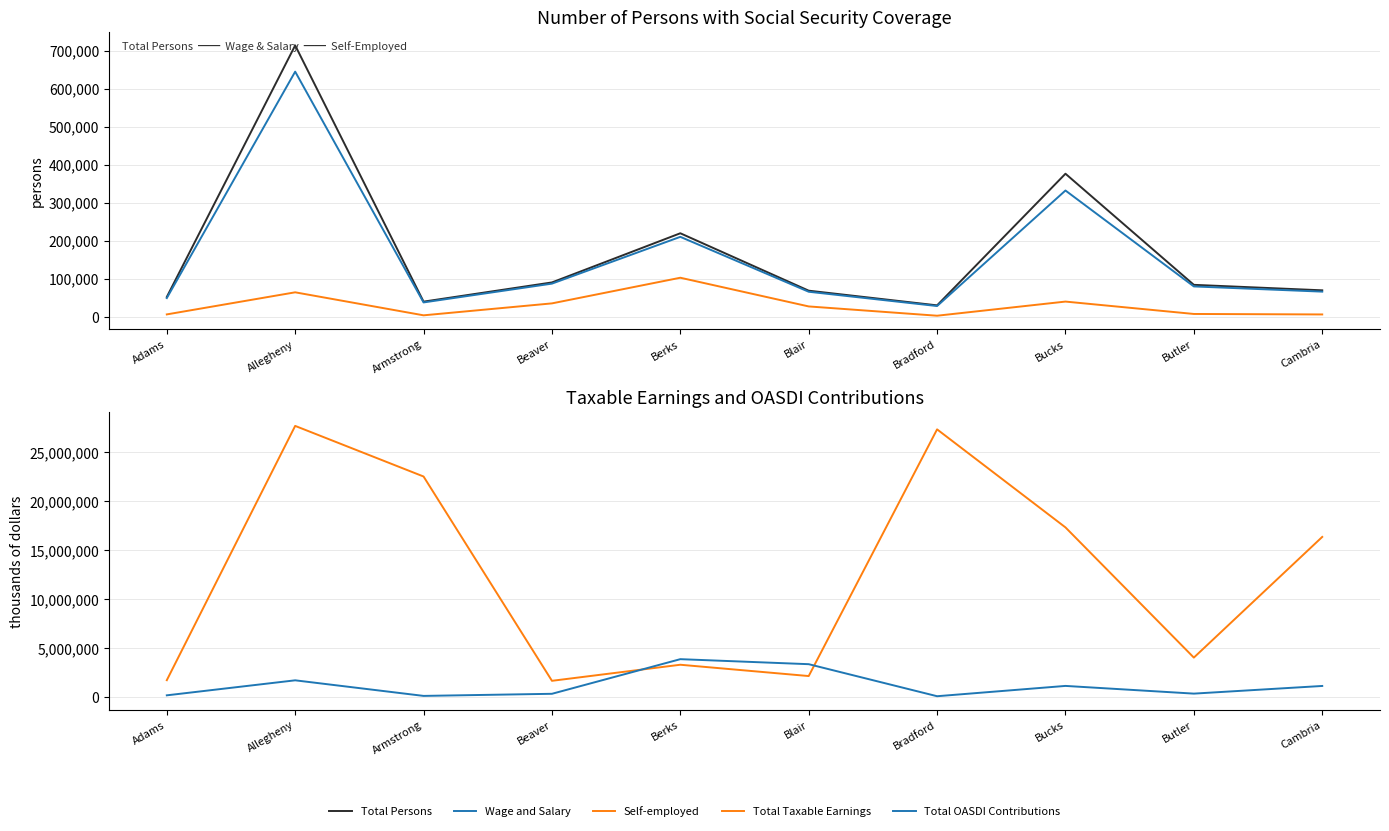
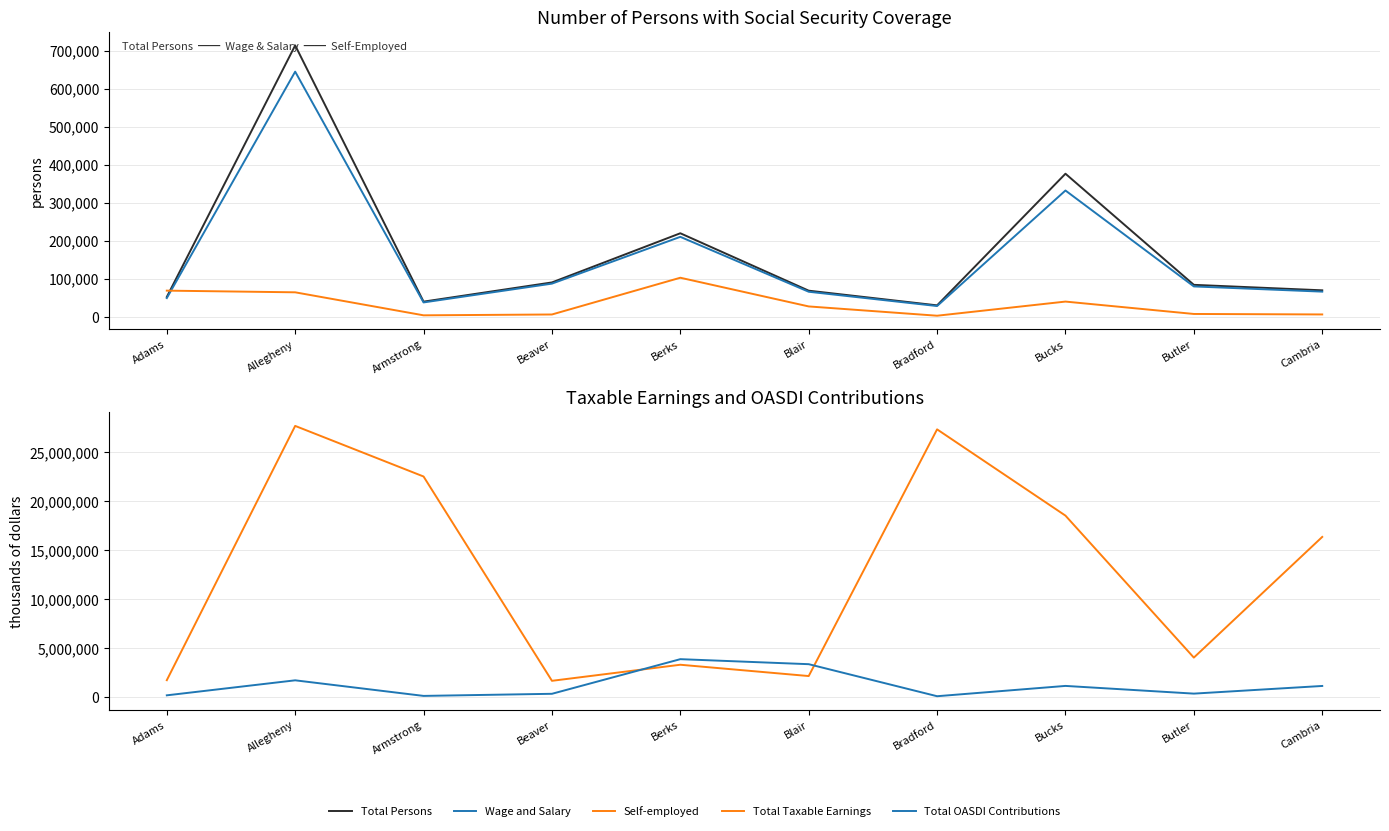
  {
    "Number of Persons with Social Security Coverage": {
      "Total Persons": {
        "Allegheny": "710,000",
        "Berks": "220,000",
        "Bucks": "380,000"
      },
      "Wage and Salary": {
        "Allegheny": "640,000",
        "Berks": "210,000",
        "Bucks": "330,000"
      },
      "Self-employed": {
-       "Adams": "10,000",
+       "Adams": "70,000",
        "Allegheny": "60,000",
        "Armstrong": "0",
-       "Beaver": "30,000",
+       "Beaver": "10,000",
        "Berks": "100,000",
        "Blair": "30,000",
        "Bradford": "0",
        "Bucks": "40,000",
        "Butler": "10,000",
        "Cambria": "10,000"
      }
    },
    "Taxable Earnings and OASDI Contributions": {
      "Total Taxable Earnings": {
        "Adams": "2,000,000",
        "Allegheny": "28,000,000",
        "Armstrong": "22,000,000",
        "Beaver": "2,000,000",
        "Berks": "3,000,000",
        "Blair": "2,000,000",
        "Bradford": "27,000,000",
-       "Bucks": "17,000,000",
+       "Bucks": "19,000,000",
        "Butler": "4,000,000",
        "Cambria": "16,000,000"
      },
      "Total OASDI Contributions": {
        "Adams": "0",
        "Allegheny": "2,000,000",
        "Armstrong": "0",
        "Beaver": "0",
        "Berks": "4,000,000",
        "Blair": "3,000,000",
        "Bradford": "0",
        "Bucks": "1,000,000",
        "Butler": "0",
        "Cambria": "1,000,000"
      }
    }
  }
